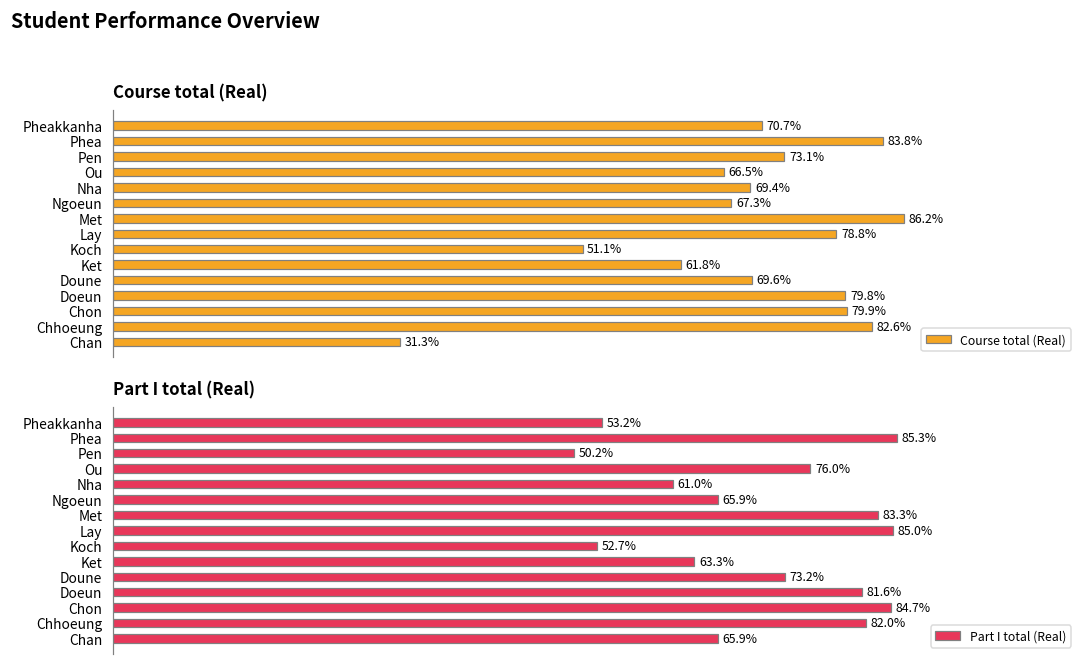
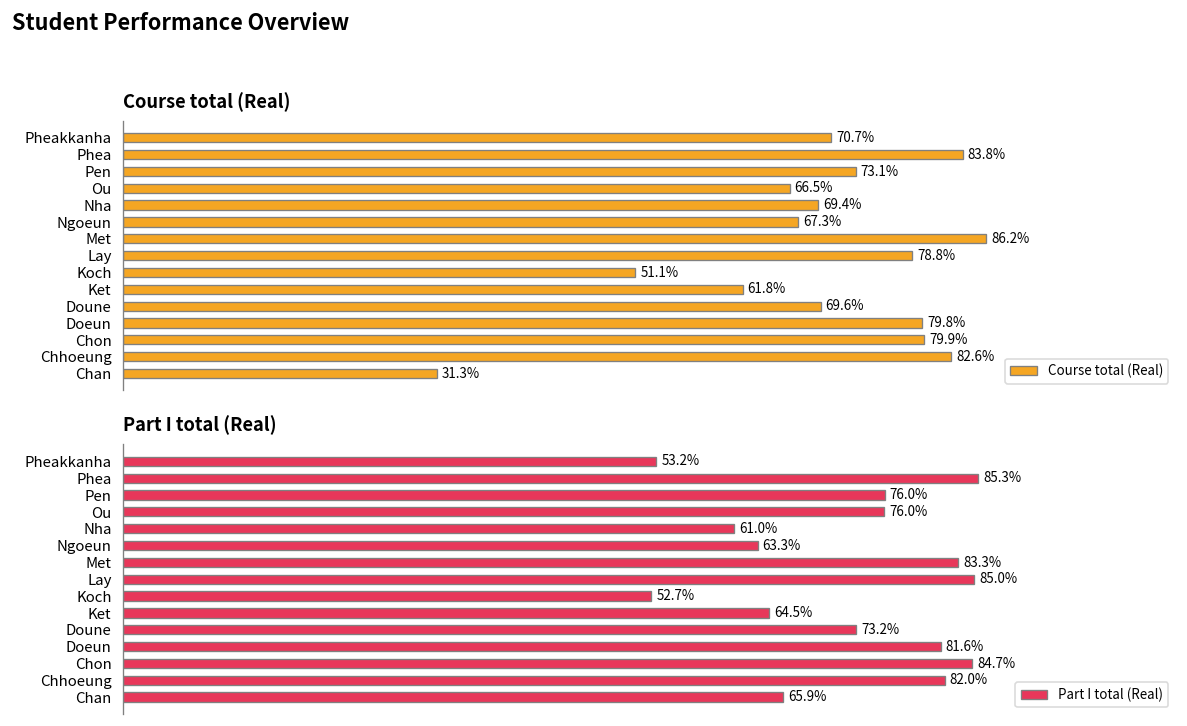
  {
    "Course total (Real)": {
      "Pheakkanha": "70.7%",
      "Phea": "83.8%",
      "Pen": "73.1%",
      "Ou": "66.5%",
      "Nha": "69.4%",
      "Ngoeun": "67.3%",
      "Met": "86.2%",
      "Lay": "78.8%",
      "Koch": "51.1%",
      "Ket": "61.8%",
      "Doune": "69.6%",
      "Doeun": "79.8%",
      "Chon": "79.9%",
      "Chhoeung": "82.6%",
      "Chan": "31.3%"
    },
    "Part I total (Real)": {
      "Pheakkanha": "53.2%",
      "Phea": "85.3%",
-     "Pen": "50.2%",
+     "Pen": "76.0%",
      "Ou": "76.0%",
      "Nha": "61.0%",
-     "Ngoeun": "65.9%",
+     "Ngoeun": "63.3%",
      "Met": "83.3%",
      "Lay": "85.0%",
      "Koch": "52.7%",
-     "Ket": "63.3%",
+     "Ket": "64.5%",
      "Doune": "73.2%",
      "Doeun": "81.6%",
      "Chon": "84.7%",
      "Chhoeung": "82.0%",
      "Chan": "65.9%"
    }
  }
